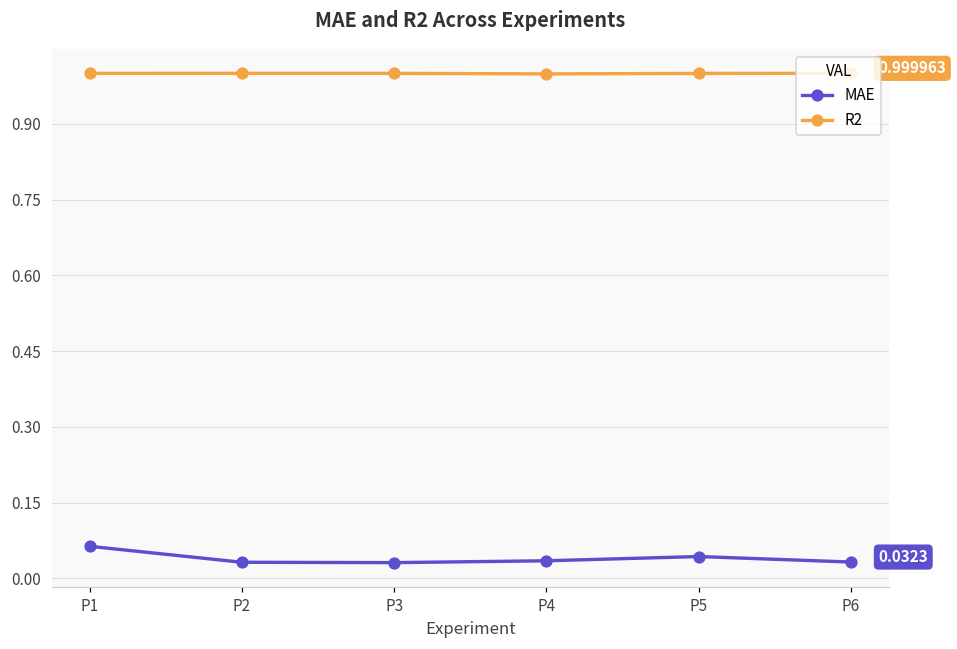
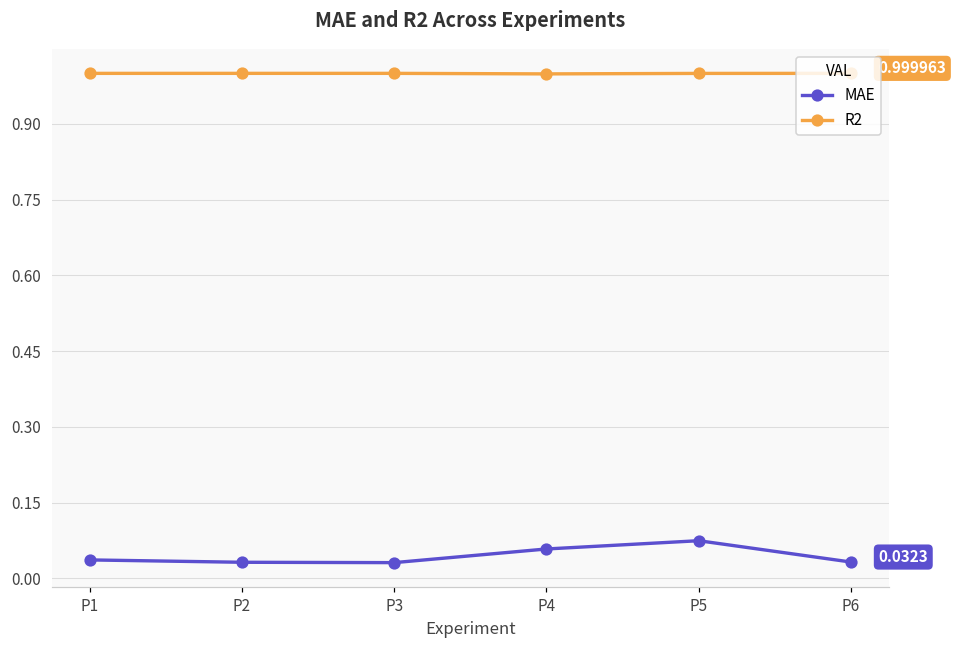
  {
    "MAE": {
-     "P1": 0.06,
+     "P1": 0.04,
      "P2": 0.03,
      "P3": 0.03,
-     "P4": 0.03,
-     "P5": 0.04
+     "P4": 0.06,
+     "P5": 0.07
    },
    "R2": {
      "P1": 1.00,
      "P2": 1.00,
      "P3": 1.00,
      "P4": 1.00,
      "P5": 1.00
    }
  }
